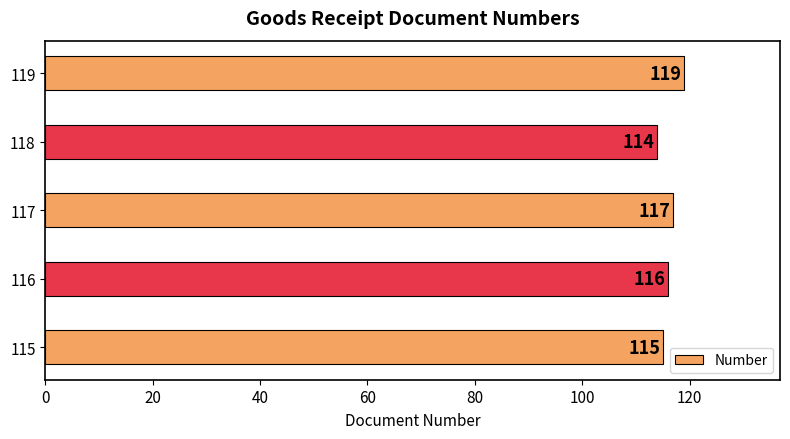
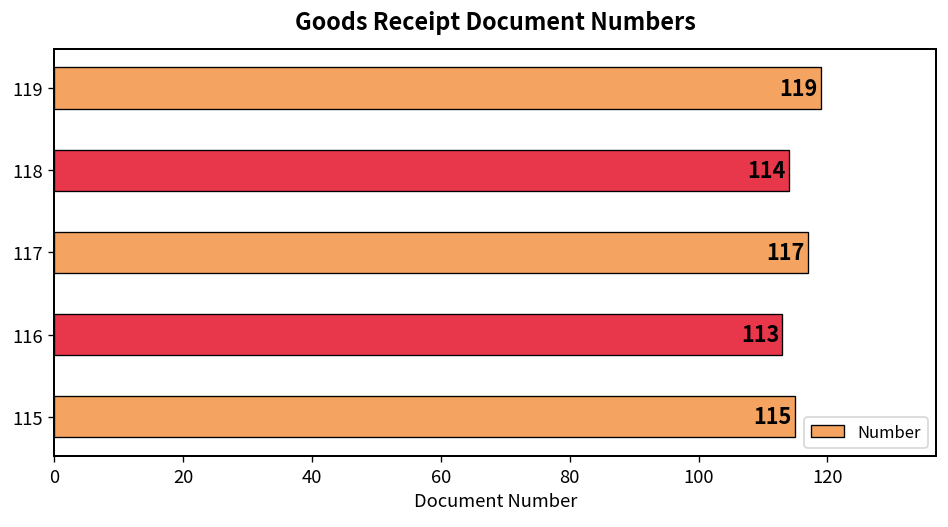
  {
    "119": 119,
    "118": 114,
    "117": 117,
-   "116": 116,
+   "116": 113,
    "115": 115
  }
